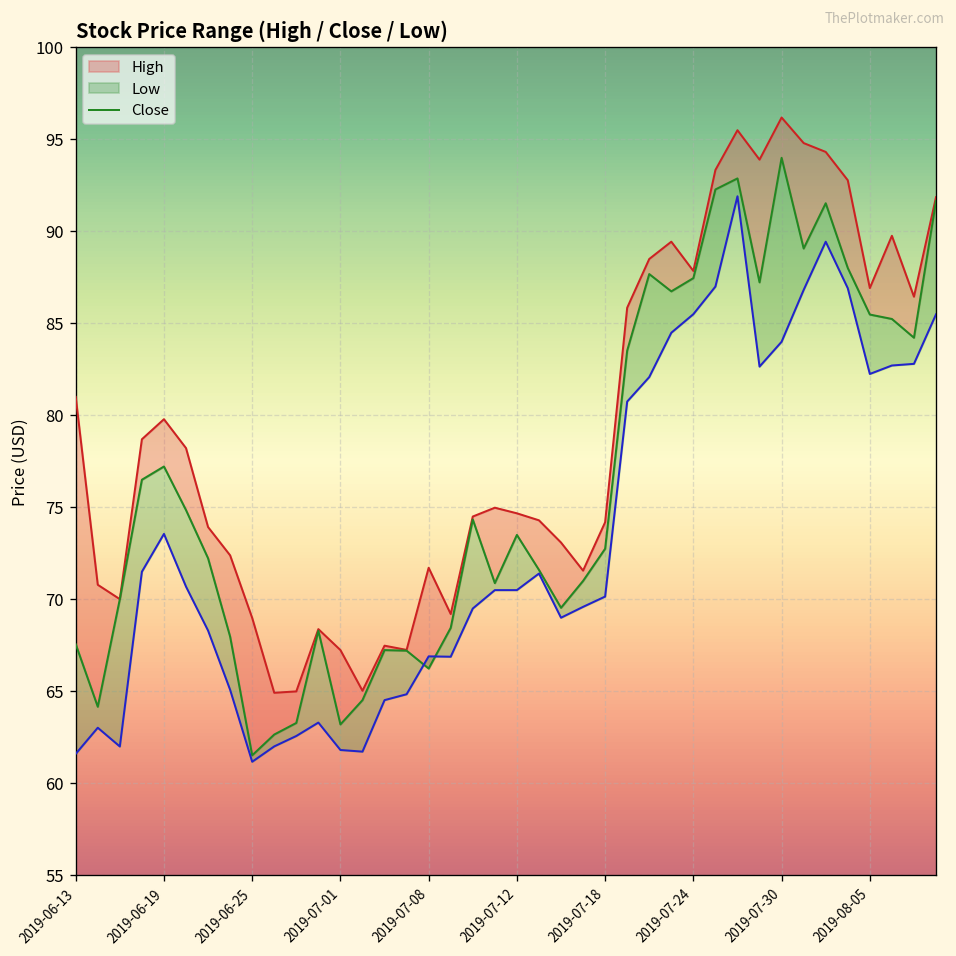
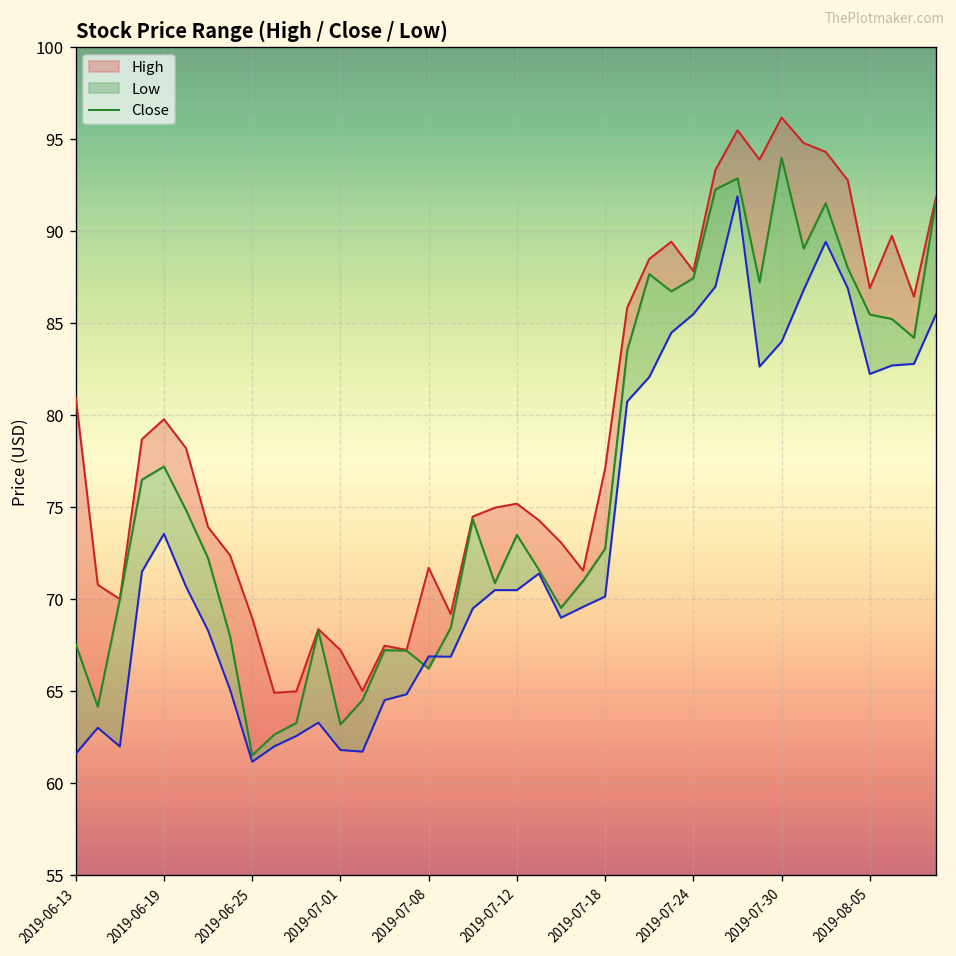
  {
    "High": {
      "2019-06-13": 81.0,
      "2019-06-19": 79.8,
      "2019-06-25": 69.0,
      "2019-07-01": 67.2,
      "2019-07-08": 71.7,
-     "2019-07-12": 74.7,
-     "2019-07-18": 74.2,
+     "2019-07-12": 75.2,
+     "2019-07-18": 77.1,
      "2019-07-24": 87.8,
      "2019-07-30": 96.2,
      "2019-08-05": 86.9
    },
    "Close": {
      "2019-07-08": 66.2
    }
  }
